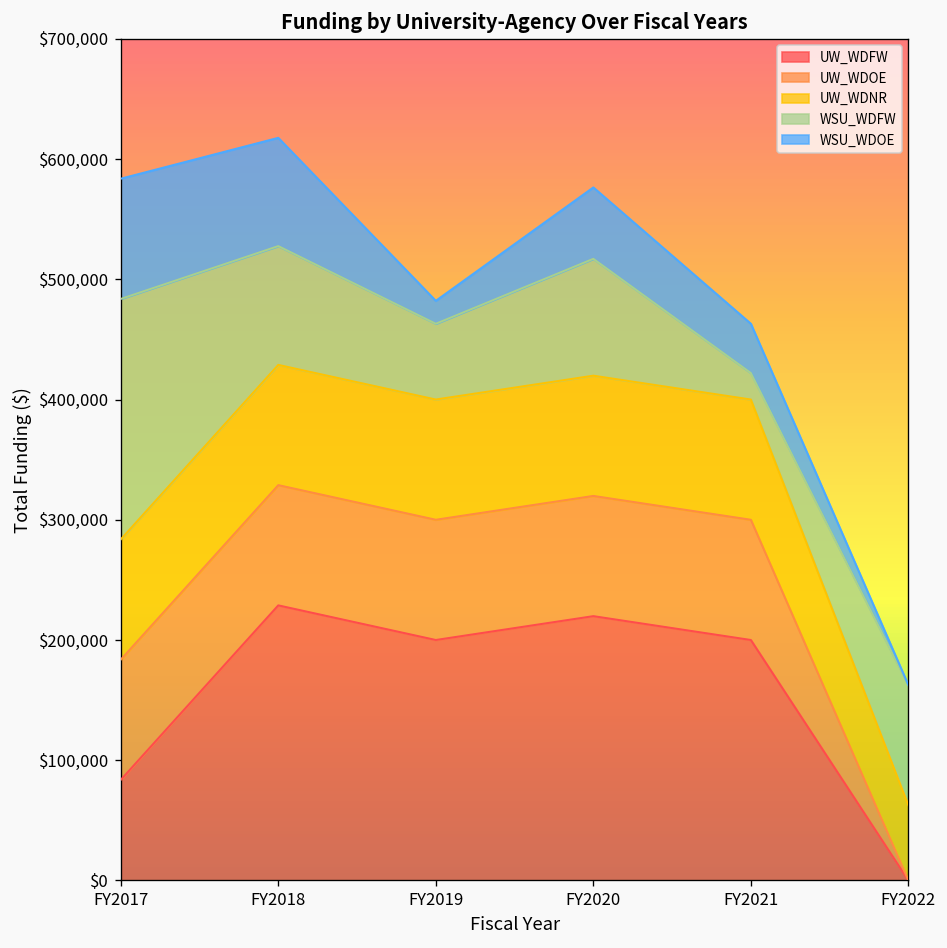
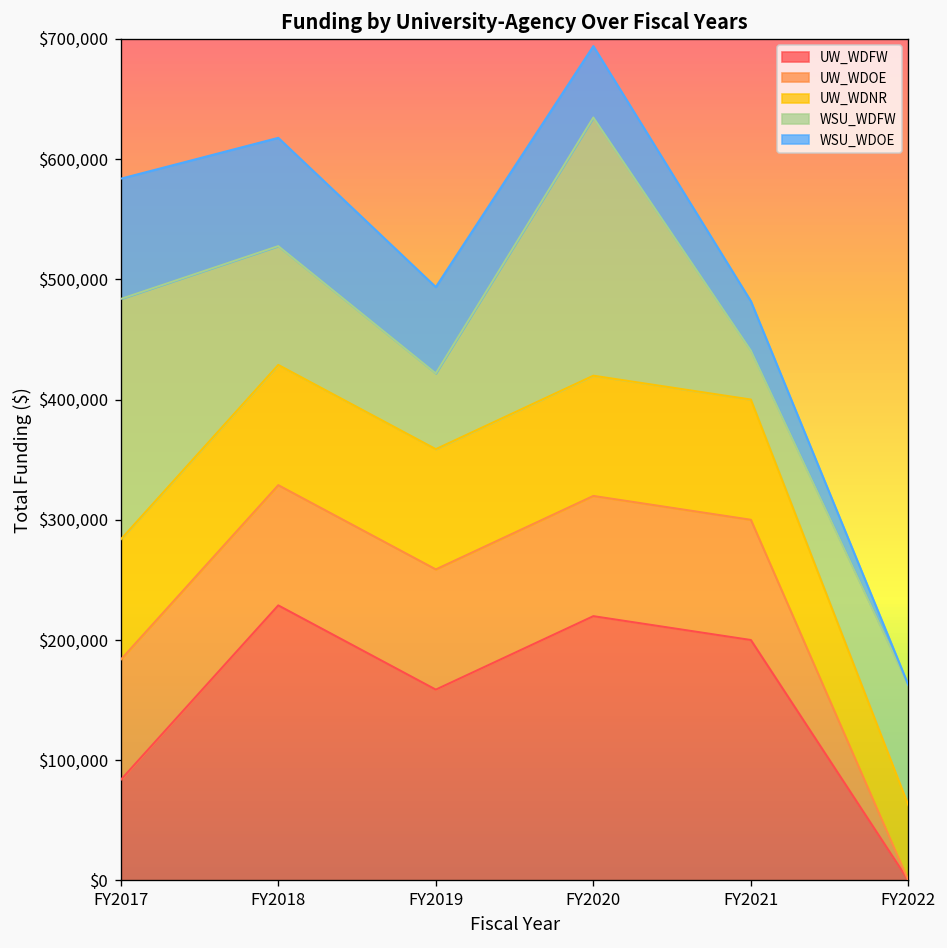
  {
    "UW_WDFW": {
      "FY2017": "$84,000",
      "FY2018": "$229,000",
-     "FY2019": "$200,000",
+     "FY2019": "$159,000",
      "FY2020": "$220,000",
      "FY2021": "$200,000"
    },
    "UW_WDOE": {
      "FY2017": "$100,000",
      "FY2018": "$100,000",
      "FY2019": "$100,000",
      "FY2020": "$100,000",
      "FY2021": "$100,000"
    },
    "UW_WDNR": {
      "FY2017": "$100,000",
      "FY2018": "$100,000",
      "FY2019": "$100,000",
      "FY2020": "$100,000",
      "FY2021": "$100,000",
      "FY2022": "$63,000"
    },
    "WSU_WDFW": {
      "FY2017": "$200,000",
      "FY2018": "$99,000",
      "FY2019": "$63,000",
-     "FY2020": "$97,000",
-     "FY2021": "$22,000"
+     "FY2020": "$215,000",
+     "FY2021": "$41,000"
    },
    "WSU_WDOE": {
      "FY2017": "$100,000",
      "FY2018": "$90,000",
-     "FY2019": "$19,000",
+     "FY2019": "$72,000",
      "FY2020": "$59,000",
      "FY2021": "$41,000"
    }
  }
